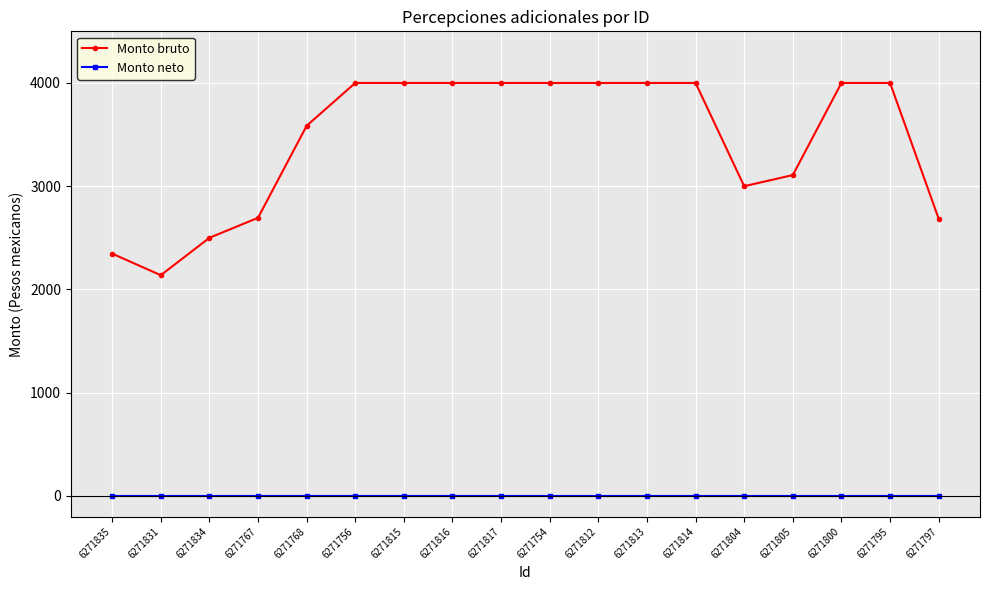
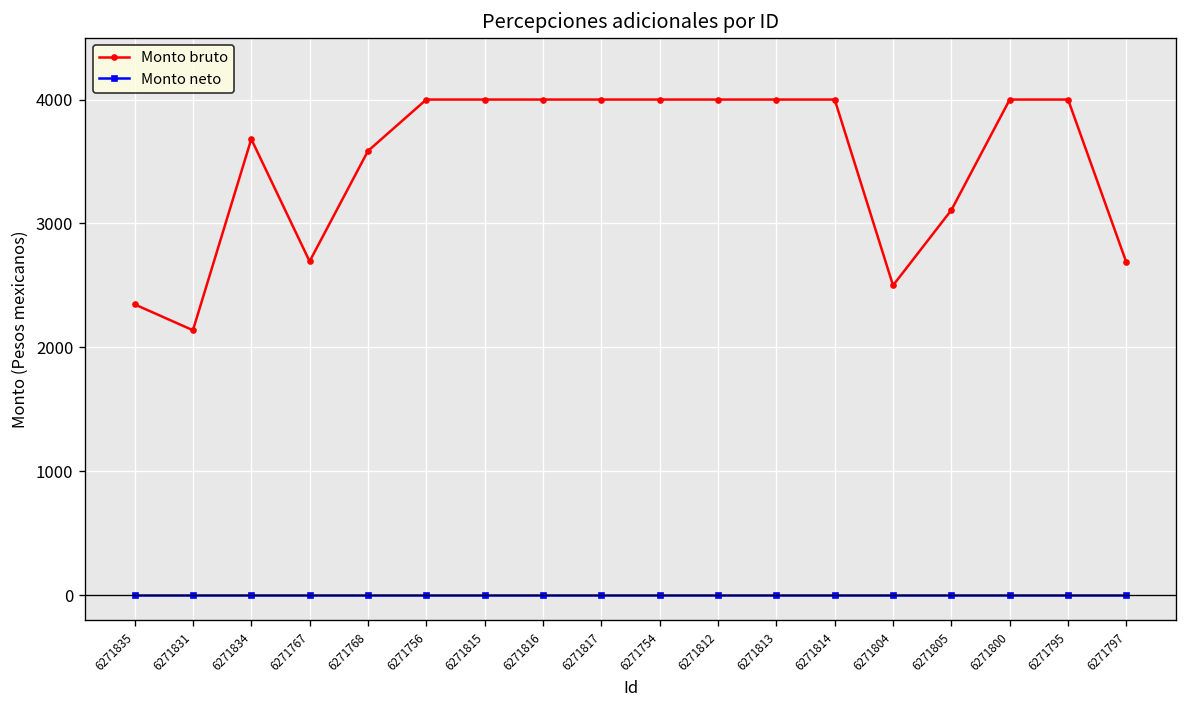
  {
    "Monto bruto": {
      "6271835": 2350,
      "6271831": 2140,
-     "6271834": 2500,
+     "6271834": 3680,
      "6271767": 2690,
      "6271768": 3590,
      "6271756": 4000,
      "6271815": 4000,
      "6271816": 4000,
      "6271817": 4000,
      "6271754": 4000,
      "6271812": 4000,
      "6271813": 4000,
      "6271814": 4000,
-     "6271804": 3000,
+     "6271804": 2500,
      "6271805": 3110,
      "6271800": 4000,
      "6271795": 4000,
      "6271797": 2690
    },
    "Monto neto": {
      "6271835": 0,
      "6271831": 0,
      "6271834": 0,
      "6271767": 0,
      "6271768": 0,
      "6271756": 0,
      "6271815": 0,
      "6271816": 0,
      "6271817": 0,
      "6271754": 0,
      "6271812": 0,
      "6271813": 0,
      "6271814": 0,
      "6271804": 0,
      "6271805": 0,
      "6271800": 0,
      "6271795": 0,
      "6271797": 0
    }
  }
